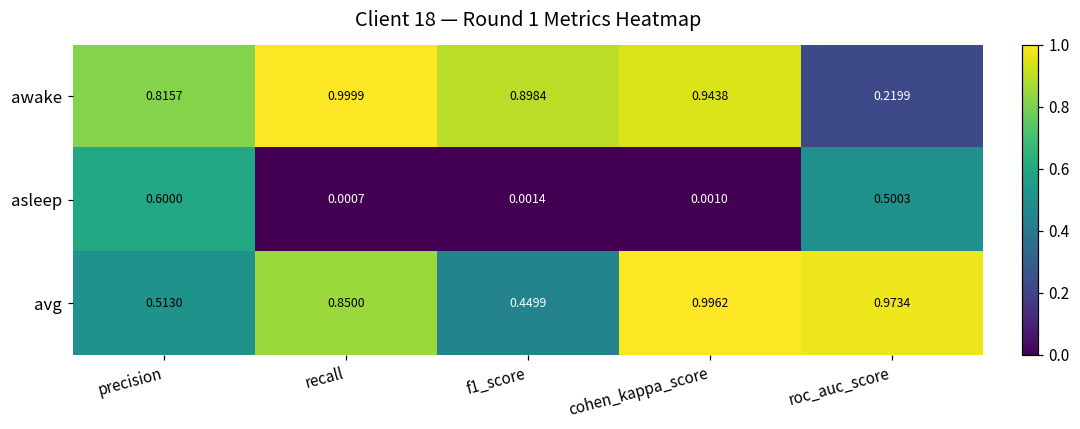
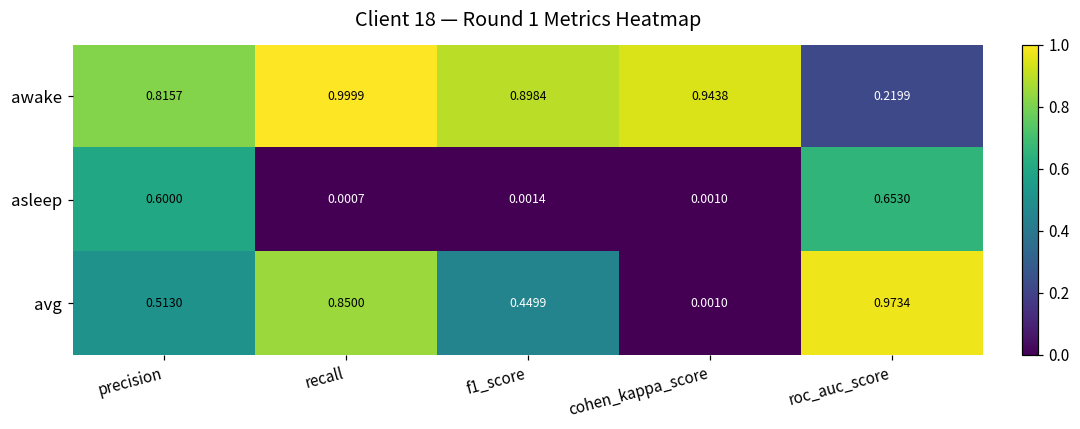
  {
    "awake": {
      "precision": 0.8157,
      "recall": 0.9999,
      "f1_score": 0.8984,
      "cohen_kappa_score": 0.9438,
      "roc_auc_score": 0.2199
    },
    "asleep": {
      "precision": 0.6000,
      "recall": 0.0007,
      "f1_score": 0.0014,
      "cohen_kappa_score": 0.0010,
-     "roc_auc_score": 0.5003
+     "roc_auc_score": 0.6530
    },
    "avg": {
      "precision": 0.5130,
      "recall": 0.8500,
      "f1_score": 0.4499,
-     "cohen_kappa_score": 0.9962,
+     "cohen_kappa_score": 0.0010,
      "roc_auc_score": 0.9734
    }
  }
